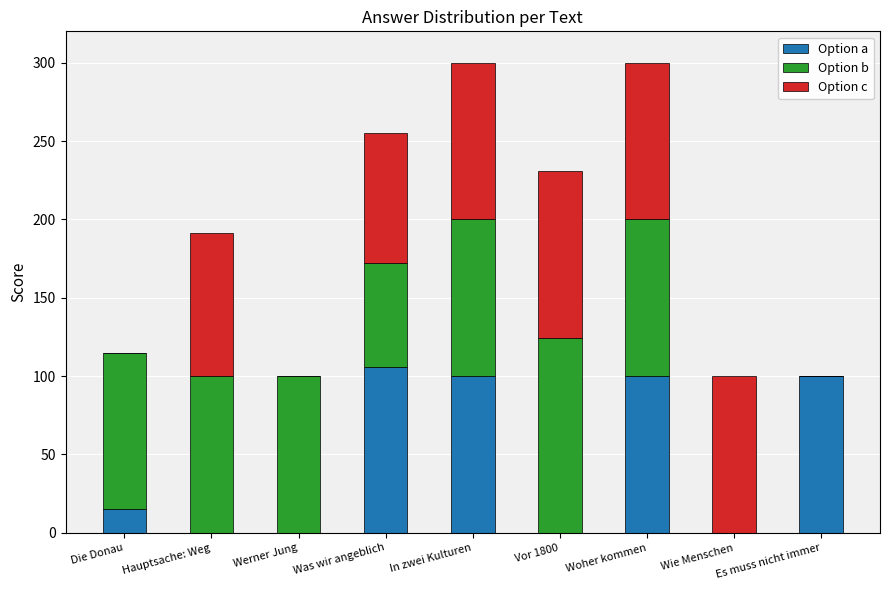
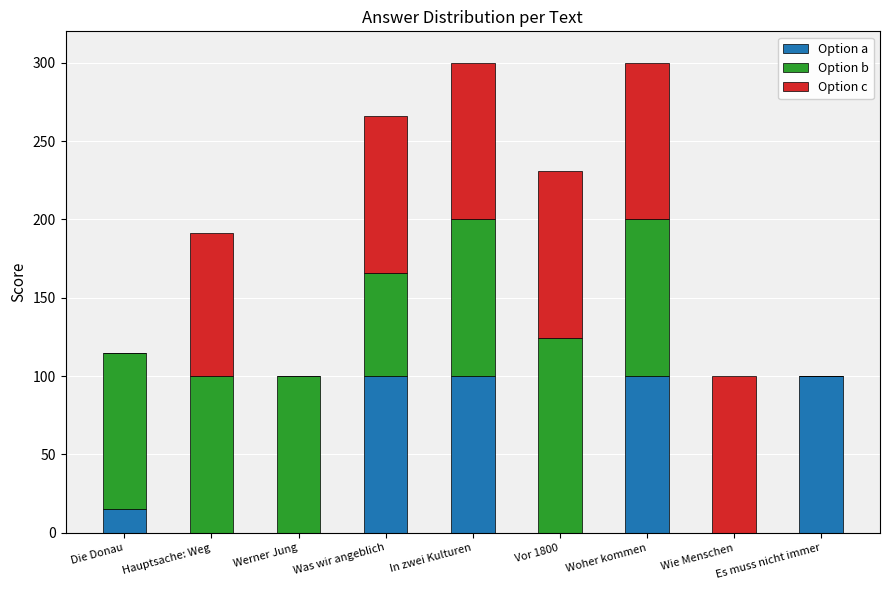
  {
    "Option a": {
      "Die Donau": 15,
      "Hauptsache: Weg": 0,
      "Werner Jung": 0,
-     "Was wir angeblich": 106,
+     "Was wir angeblich": 100,
      "In zwei Kulturen": 100,
      "Vor 1800": 0,
      "Woher kommen": 100,
      "Wie Menschen": 0,
      "Es muss nicht immer": 100
    },
    "Option b": {
      "Die Donau": 100,
      "Hauptsache: Weg": 100,
      "Werner Jung": 100,
      "Was wir angeblich": 66,
      "In zwei Kulturen": 100,
      "Vor 1800": 124,
      "Woher kommen": 100,
      "Wie Menschen": 0,
      "Es muss nicht immer": 0
    },
    "Option c": {
      "Die Donau": 0,
      "Hauptsache: Weg": 91,
      "Werner Jung": 0,
-     "Was wir angeblich": 83,
+     "Was wir angeblich": 100,
      "In zwei Kulturen": 100,
      "Vor 1800": 107,
      "Woher kommen": 100,
      "Wie Menschen": 100,
      "Es muss nicht immer": 0
    }
  }
